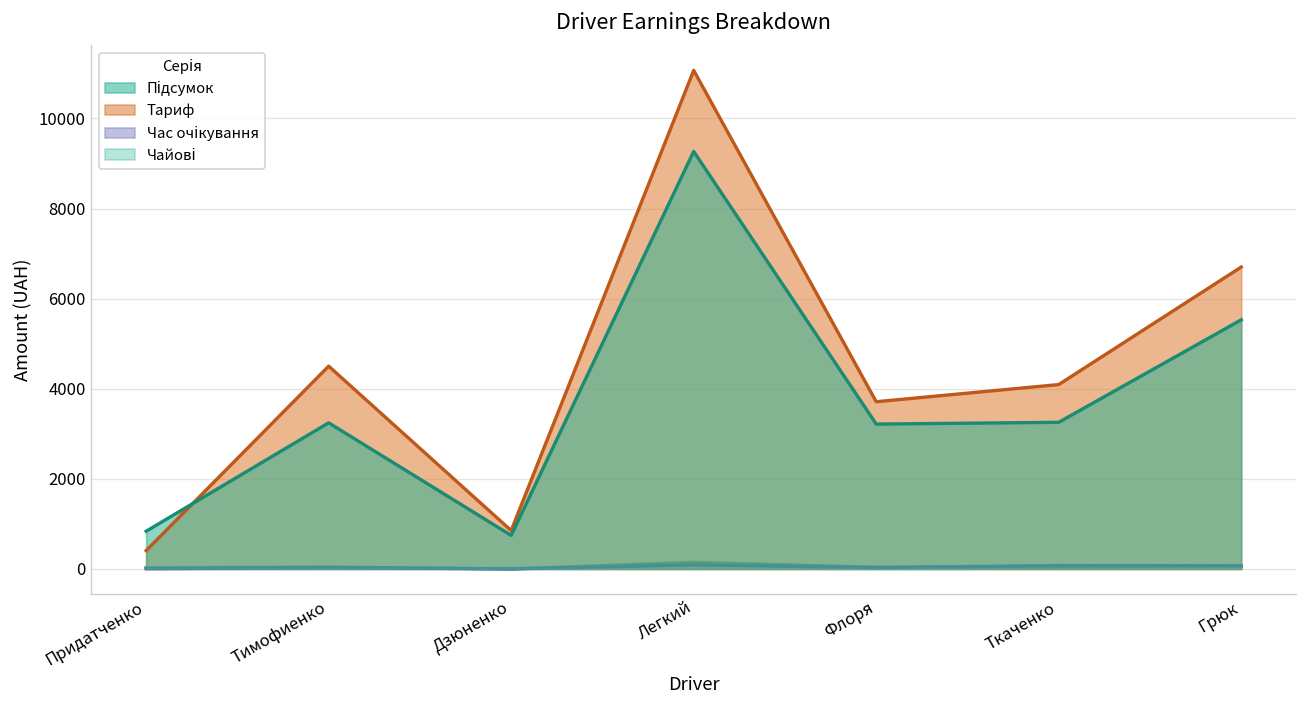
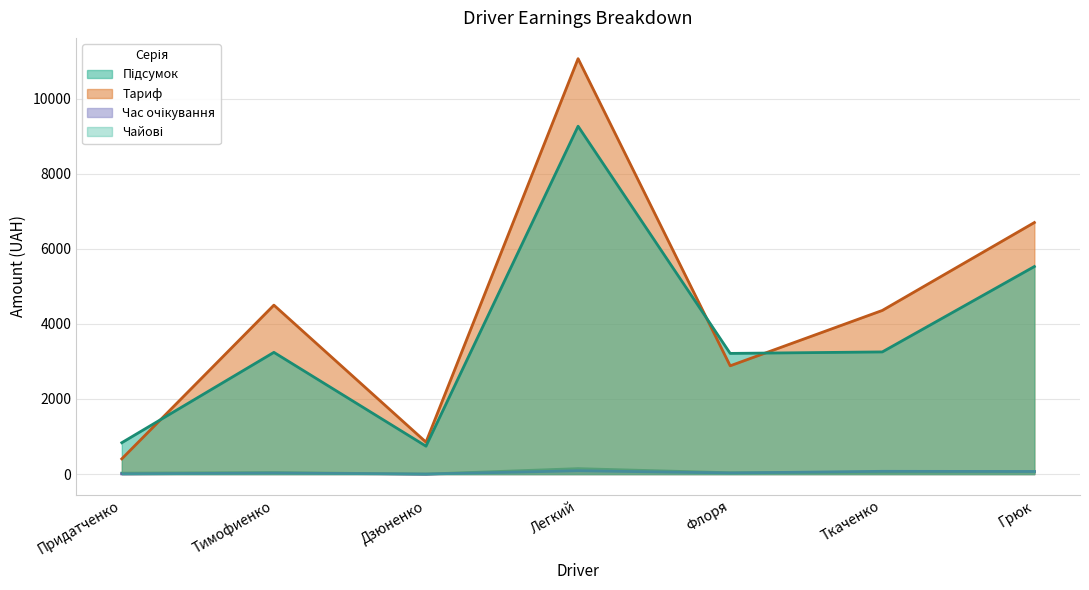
  {
    "Тариф": {
      "Придатченко": 400,
      "Тимофиенко": 4500,
      "Дзюненко": 900,
      "Легкий": 11100,
-     "Флоря": 3700,
-     "Ткаченко": 4100,
+     "Флоря": 2900,
+     "Ткаченко": 4400,
      "Грюк": 6700
    }
  }
